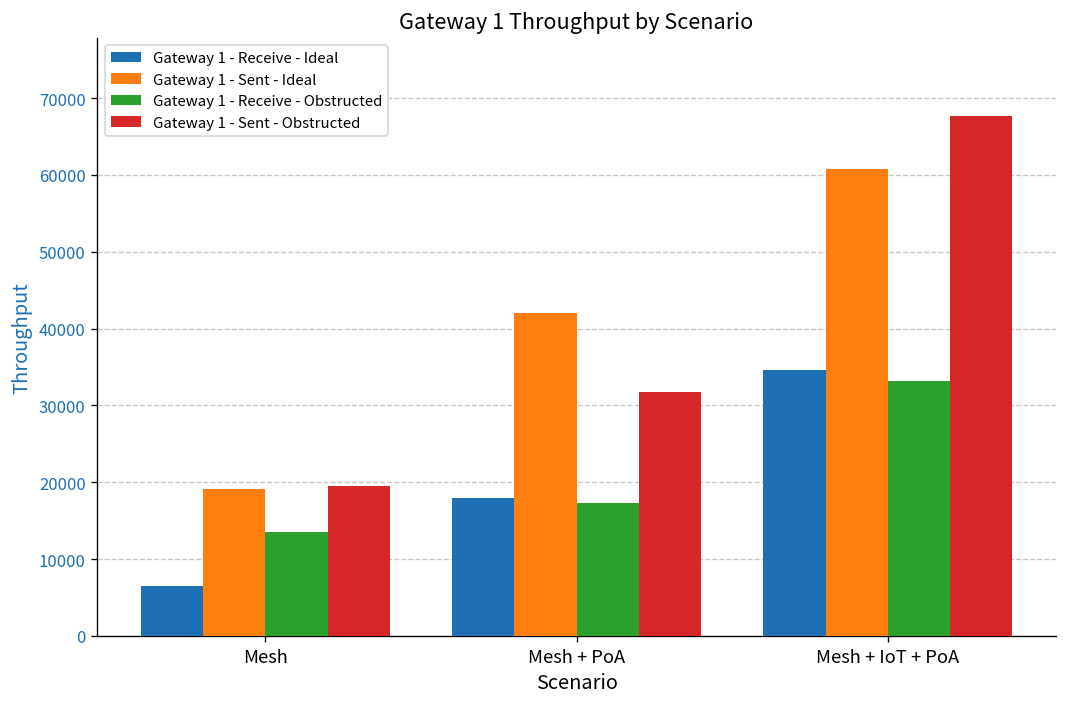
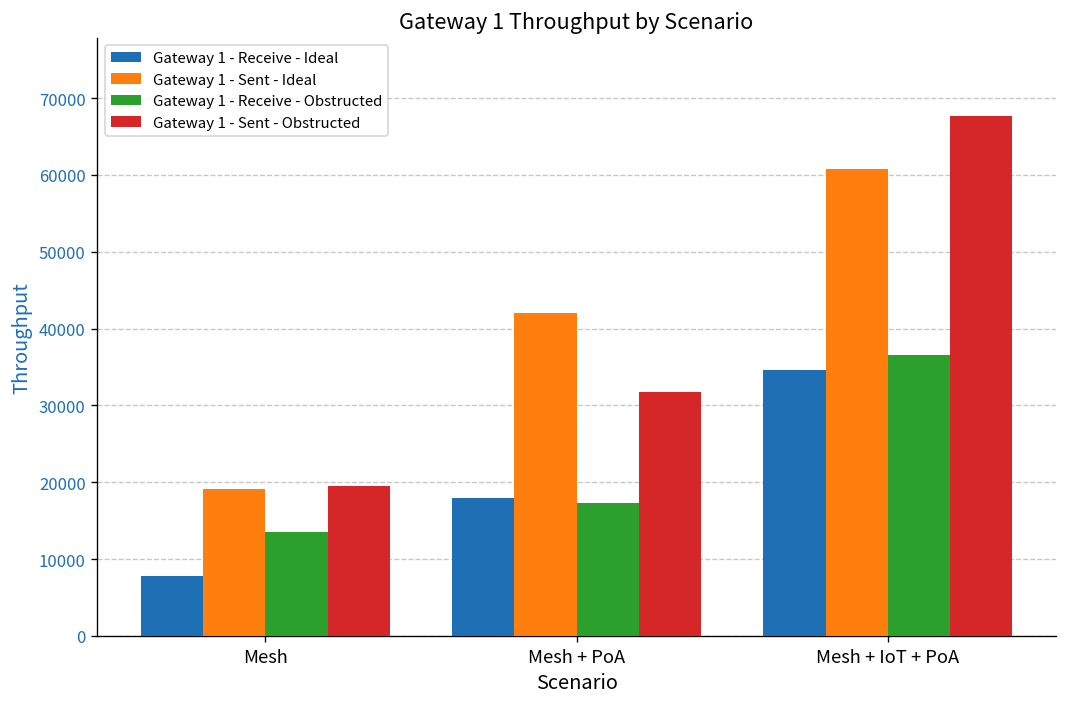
  {
    "Gateway 1 - Receive - Ideal": {
-     "Mesh": 6000,
+     "Mesh": 8000,
      "Mesh + PoA": 18000,
      "Mesh + IoT + PoA": 35000
    },
    "Gateway 1 - Sent - Ideal": {
      "Mesh": 19000,
      "Mesh + PoA": 42000,
      "Mesh + IoT + PoA": 61000
    },
    "Gateway 1 - Receive - Obstructed": {
      "Mesh": 14000,
      "Mesh + PoA": 17000,
-     "Mesh + IoT + PoA": 33000
+     "Mesh + IoT + PoA": 37000
    },
    "Gateway 1 - Sent - Obstructed": {
      "Mesh": 20000,
      "Mesh + PoA": 32000,
      "Mesh + IoT + PoA": 68000
    }
  }
